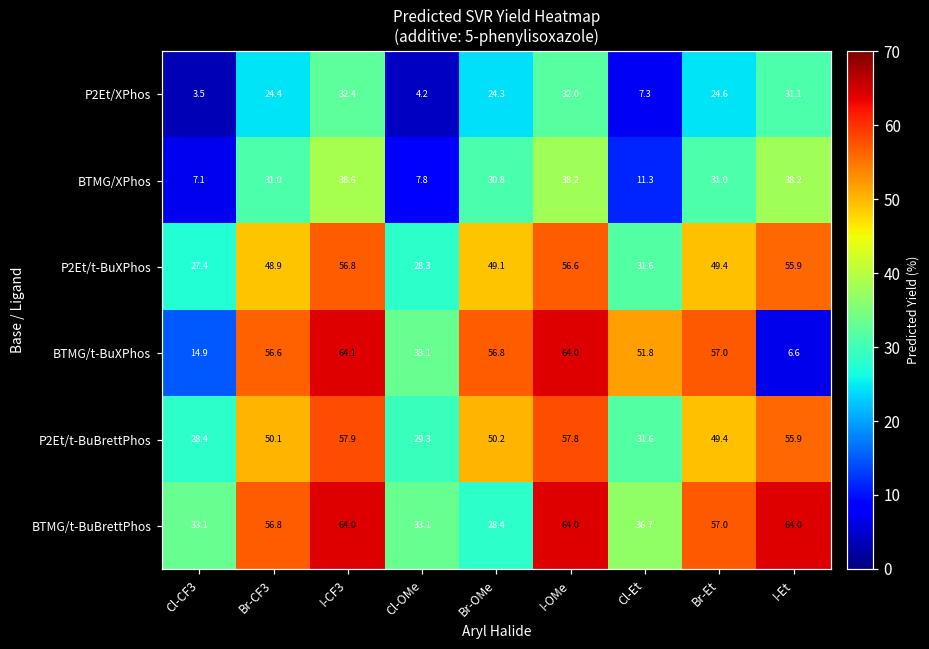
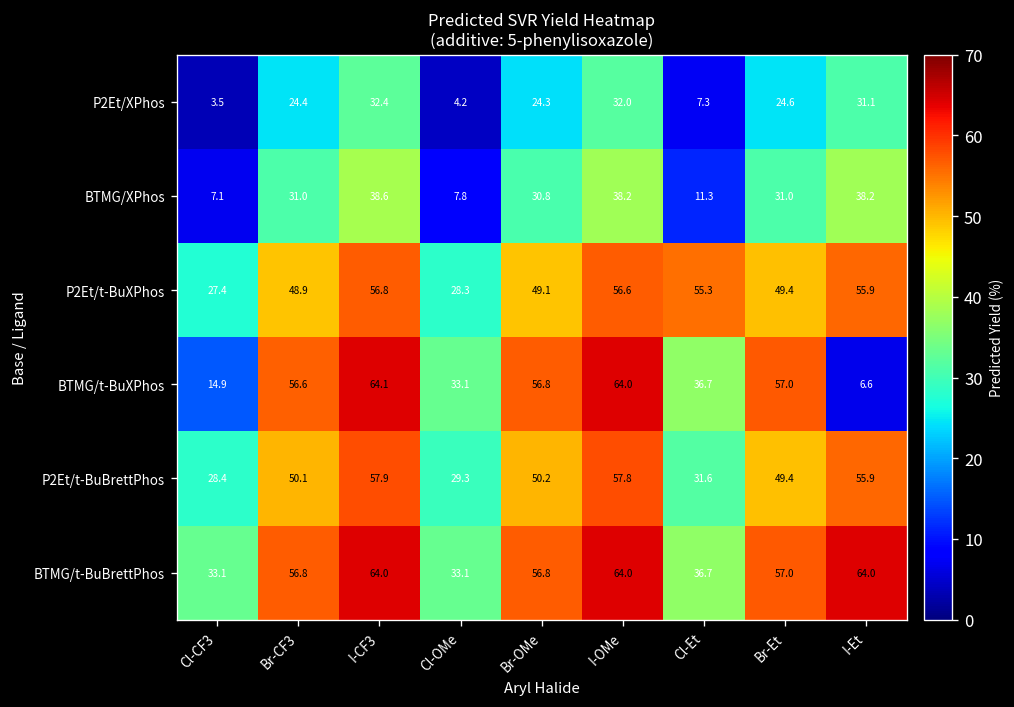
  {
    "P2Et/XPhos": {
      "Cl-CF3": 3.5,
      "Br-CF3": 24.4,
      "I-CF3": 32.4,
      "Cl-OMe": 4.2,
      "Br-OMe": 24.3,
      "I-OMe": 32.0,
      "Cl-Et": 7.3,
      "Br-Et": 24.6,
      "I-Et": 31.1
    },
    "BTMG/XPhos": {
      "Cl-CF3": 7.1,
      "Br-CF3": 31.0,
      "I-CF3": 38.6,
      "Cl-OMe": 7.8,
      "Br-OMe": 30.8,
      "I-OMe": 38.2,
      "Cl-Et": 11.3,
      "Br-Et": 31.0,
      "I-Et": 38.2
    },
    "P2Et/t-BuXPhos": {
      "Cl-CF3": 27.4,
      "Br-CF3": 48.9,
      "I-CF3": 56.8,
      "Cl-OMe": 28.3,
      "Br-OMe": 49.1,
      "I-OMe": 56.6,
-     "Cl-Et": 31.6,
+     "Cl-Et": 55.3,
      "Br-Et": 49.4,
      "I-Et": 55.9
    },
    "BTMG/t-BuXPhos": {
      "Cl-CF3": 14.9,
      "Br-CF3": 56.6,
      "I-CF3": 64.1,
      "Cl-OMe": 33.1,
      "Br-OMe": 56.8,
      "I-OMe": 64.0,
-     "Cl-Et": 51.8,
+     "Cl-Et": 36.7,
      "Br-Et": 57.0,
      "I-Et": 6.6
    },
    "P2Et/t-BuBrettPhos": {
      "Cl-CF3": 28.4,
      "Br-CF3": 50.1,
      "I-CF3": 57.9,
      "Cl-OMe": 29.3,
      "Br-OMe": 50.2,
      "I-OMe": 57.8,
      "Cl-Et": 31.6,
      "Br-Et": 49.4,
      "I-Et": 55.9
    },
    "BTMG/t-BuBrettPhos": {
      "Cl-CF3": 33.1,
      "Br-CF3": 56.8,
      "I-CF3": 64.0,
      "Cl-OMe": 33.1,
-     "Br-OMe": 28.4,
+     "Br-OMe": 56.8,
      "I-OMe": 64.0,
      "Cl-Et": 36.7,
      "Br-Et": 57.0,
      "I-Et": 64.0
    }
  }
